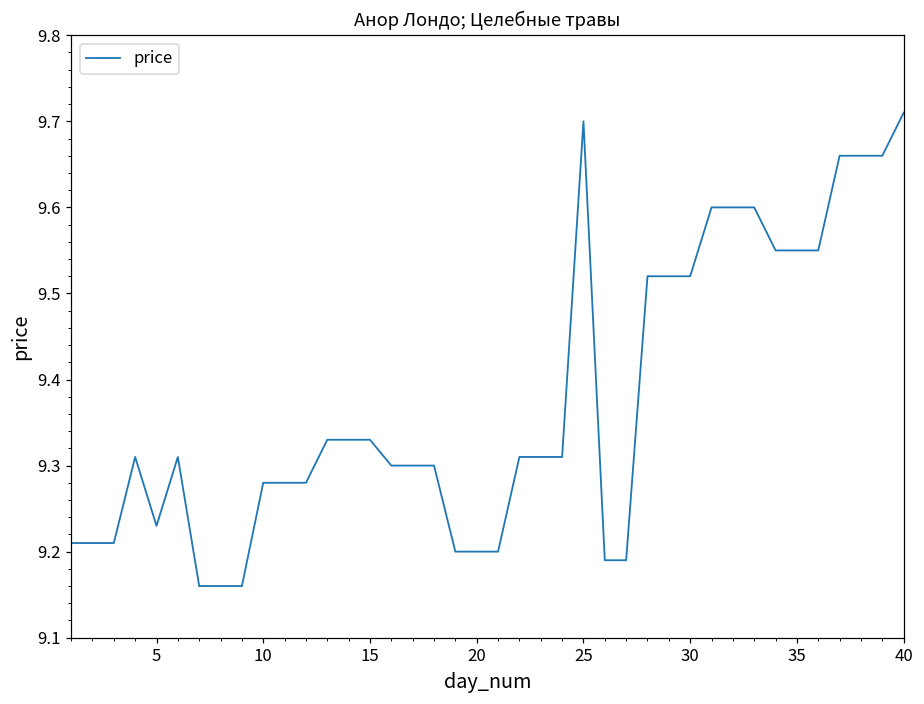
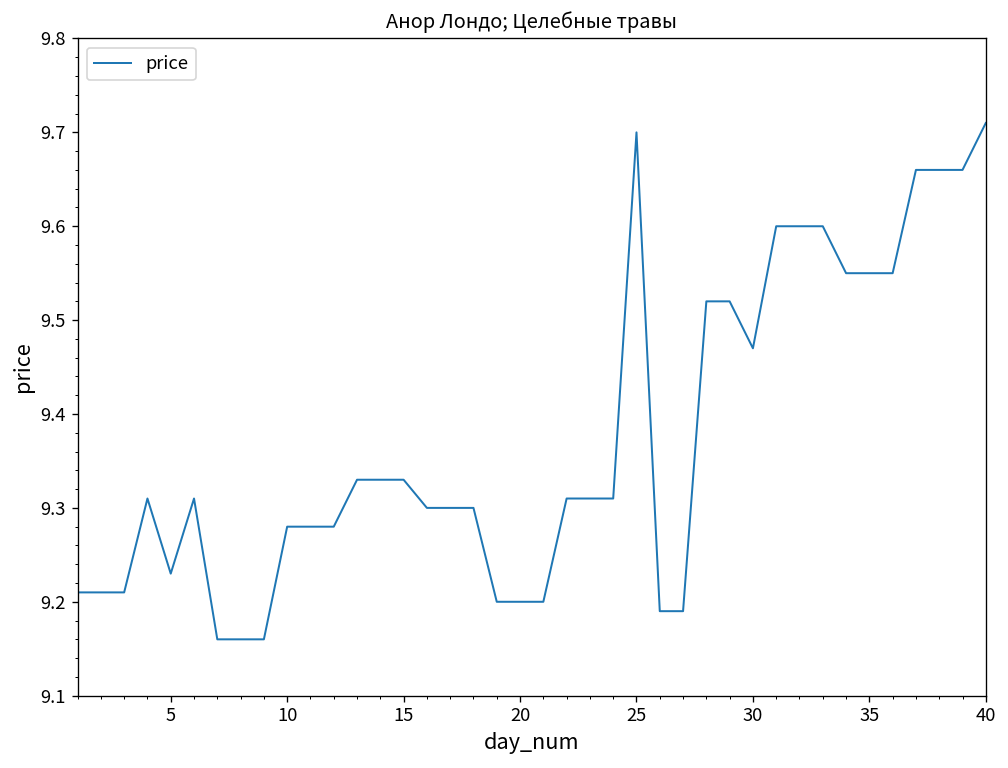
  {
    "5": 9.23,
    "10": 9.28,
    "15": 9.33,
    "20": 9.20,
    "25": 9.70,
-   "30": 9.52,
+   "30": 9.47,
    "35": 9.55,
    "40": 9.71
  }
